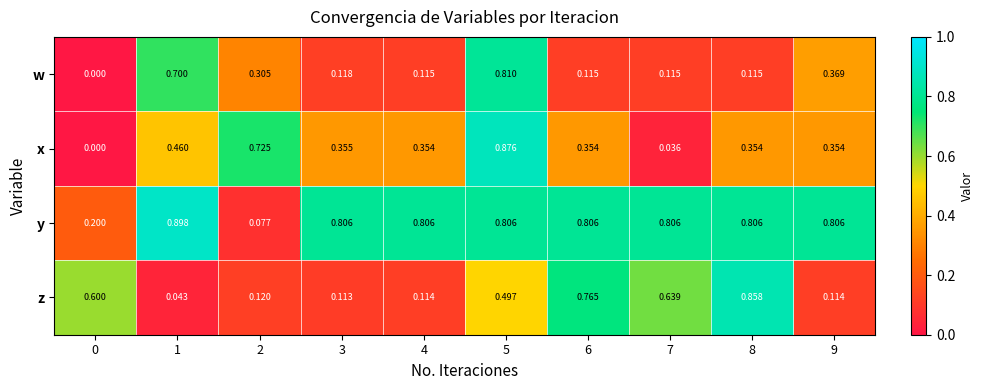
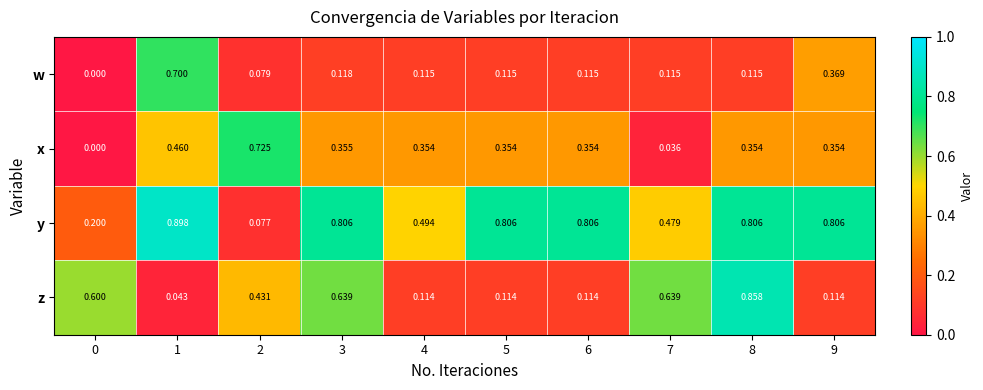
  {
    "w": {
      "0": 0.000,
      "1": 0.700,
-     "2": 0.305,
+     "2": 0.079,
      "3": 0.118,
      "4": 0.115,
-     "5": 0.810,
+     "5": 0.115,
      "6": 0.115,
      "7": 0.115,
      "8": 0.115,
      "9": 0.369
    },
    "x": {
      "0": 0.000,
      "1": 0.460,
      "2": 0.725,
      "3": 0.355,
      "4": 0.354,
-     "5": 0.876,
+     "5": 0.354,
      "6": 0.354,
      "7": 0.036,
      "8": 0.354,
      "9": 0.354
    },
    "y": {
      "0": 0.200,
      "1": 0.898,
      "2": 0.077,
      "3": 0.806,
-     "4": 0.806,
+     "4": 0.494,
      "5": 0.806,
      "6": 0.806,
-     "7": 0.806,
+     "7": 0.479,
      "8": 0.806,
      "9": 0.806
    },
    "z": {
      "0": 0.600,
      "1": 0.043,
-     "2": 0.120,
-     "3": 0.113,
+     "2": 0.431,
+     "3": 0.639,
      "4": 0.114,
-     "5": 0.497,
-     "6": 0.765,
+     "5": 0.114,
+     "6": 0.114,
      "7": 0.639,
      "8": 0.858,
      "9": 0.114
    }
  }
